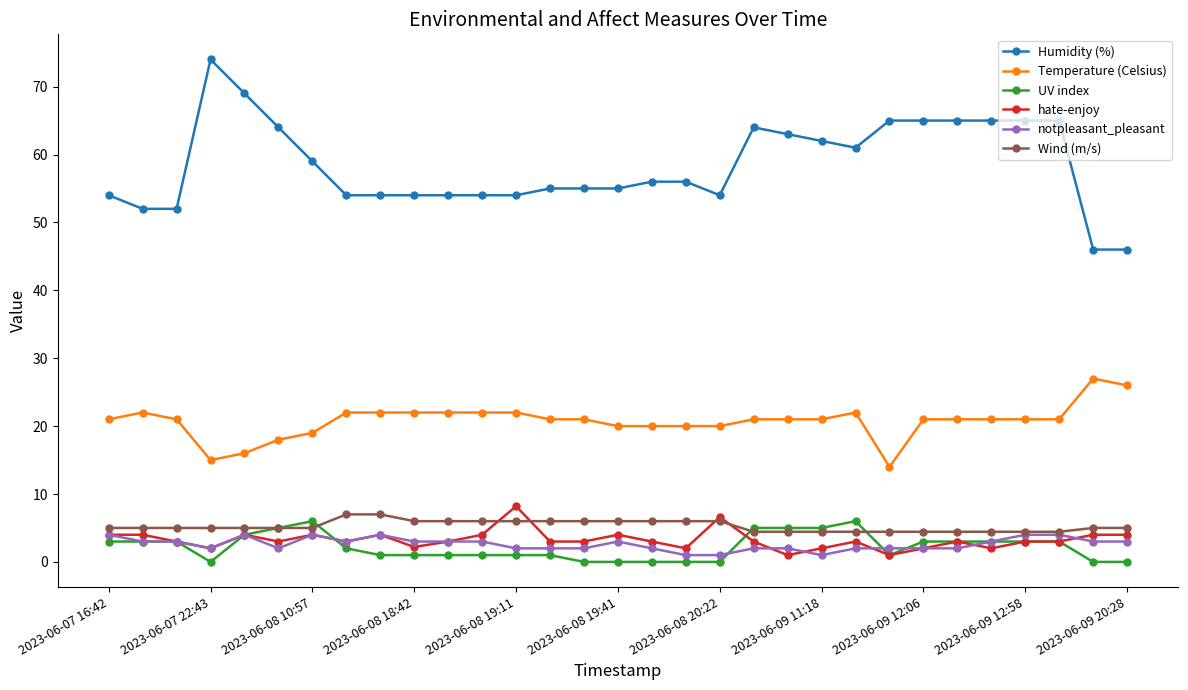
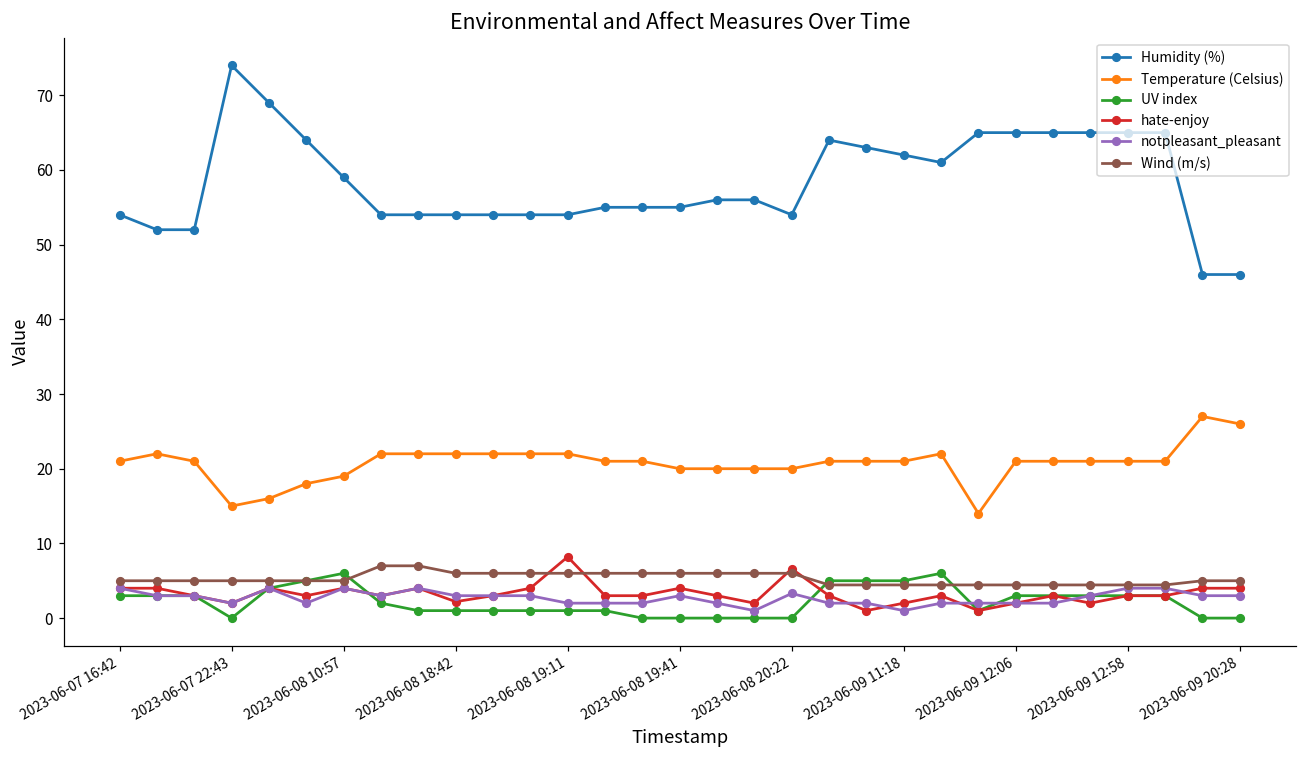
  {
    "Humidity (%)": {
      "2023-06-07 16:42": 54,
      "2023-06-07 22:43": 74,
      "2023-06-08 10:57": 59,
      "2023-06-08 18:42": 54,
      "2023-06-08 19:11": 54,
      "2023-06-08 19:41": 55,
      "2023-06-08 20:22": 54,
      "2023-06-09 11:18": 62,
      "2023-06-09 12:06": 65,
      "2023-06-09 20:28": 46
    },
    "Temperature (Celsius)": {
      "2023-06-07 16:42": 21,
      "2023-06-07 22:43": 15,
      "2023-06-08 10:57": 19,
      "2023-06-08 18:42": 22,
      "2023-06-08 19:11": 22,
      "2023-06-08 19:41": 20,
      "2023-06-08 20:22": 20,
      "2023-06-09 11:18": 21,
      "2023-06-09 12:06": 21,
      "2023-06-09 12:58": 21,
      "2023-06-09 20:28": 26
    },
    "UV index": {
      "2023-06-07 16:42": 3,
      "2023-06-07 22:43": 0,
      "2023-06-08 10:57": 6,
      "2023-06-08 18:42": 1,
      "2023-06-08 19:11": 1,
      "2023-06-08 19:41": 0,
      "2023-06-08 20:22": 0,
      "2023-06-09 11:18": 5,
      "2023-06-09 12:06": 3,
      "2023-06-09 20:28": 0
    },
    "hate-enjoy": {
      "2023-06-08 18:42": 2,
      "2023-06-08 19:11": 8,
      "2023-06-08 19:41": 4,
      "2023-06-08 20:22": 7,
      "2023-06-09 11:18": 2,
      "2023-06-09 20:28": 4
    },
    "notpleasant_pleasant": {
      "2023-06-08 18:42": 3,
      "2023-06-08 19:11": 2,
      "2023-06-08 19:41": 3,
-     "2023-06-08 20:22": 1,
+     "2023-06-08 20:22": 3,
      "2023-06-09 11:18": 1,
      "2023-06-09 12:58": 4,
      "2023-06-09 20:28": 3
    },
    "Wind (m/s)": {
      "2023-06-07 16:42": 5,
      "2023-06-07 22:43": 5,
      "2023-06-08 10:57": 5,
      "2023-06-08 18:42": 6,
      "2023-06-08 19:11": 6,
      "2023-06-08 19:41": 6,
      "2023-06-08 20:22": 6,
      "2023-06-09 11:18": 4,
      "2023-06-09 12:06": 4,
      "2023-06-09 12:58": 4,
      "2023-06-09 20:28": 5
    }
  }
